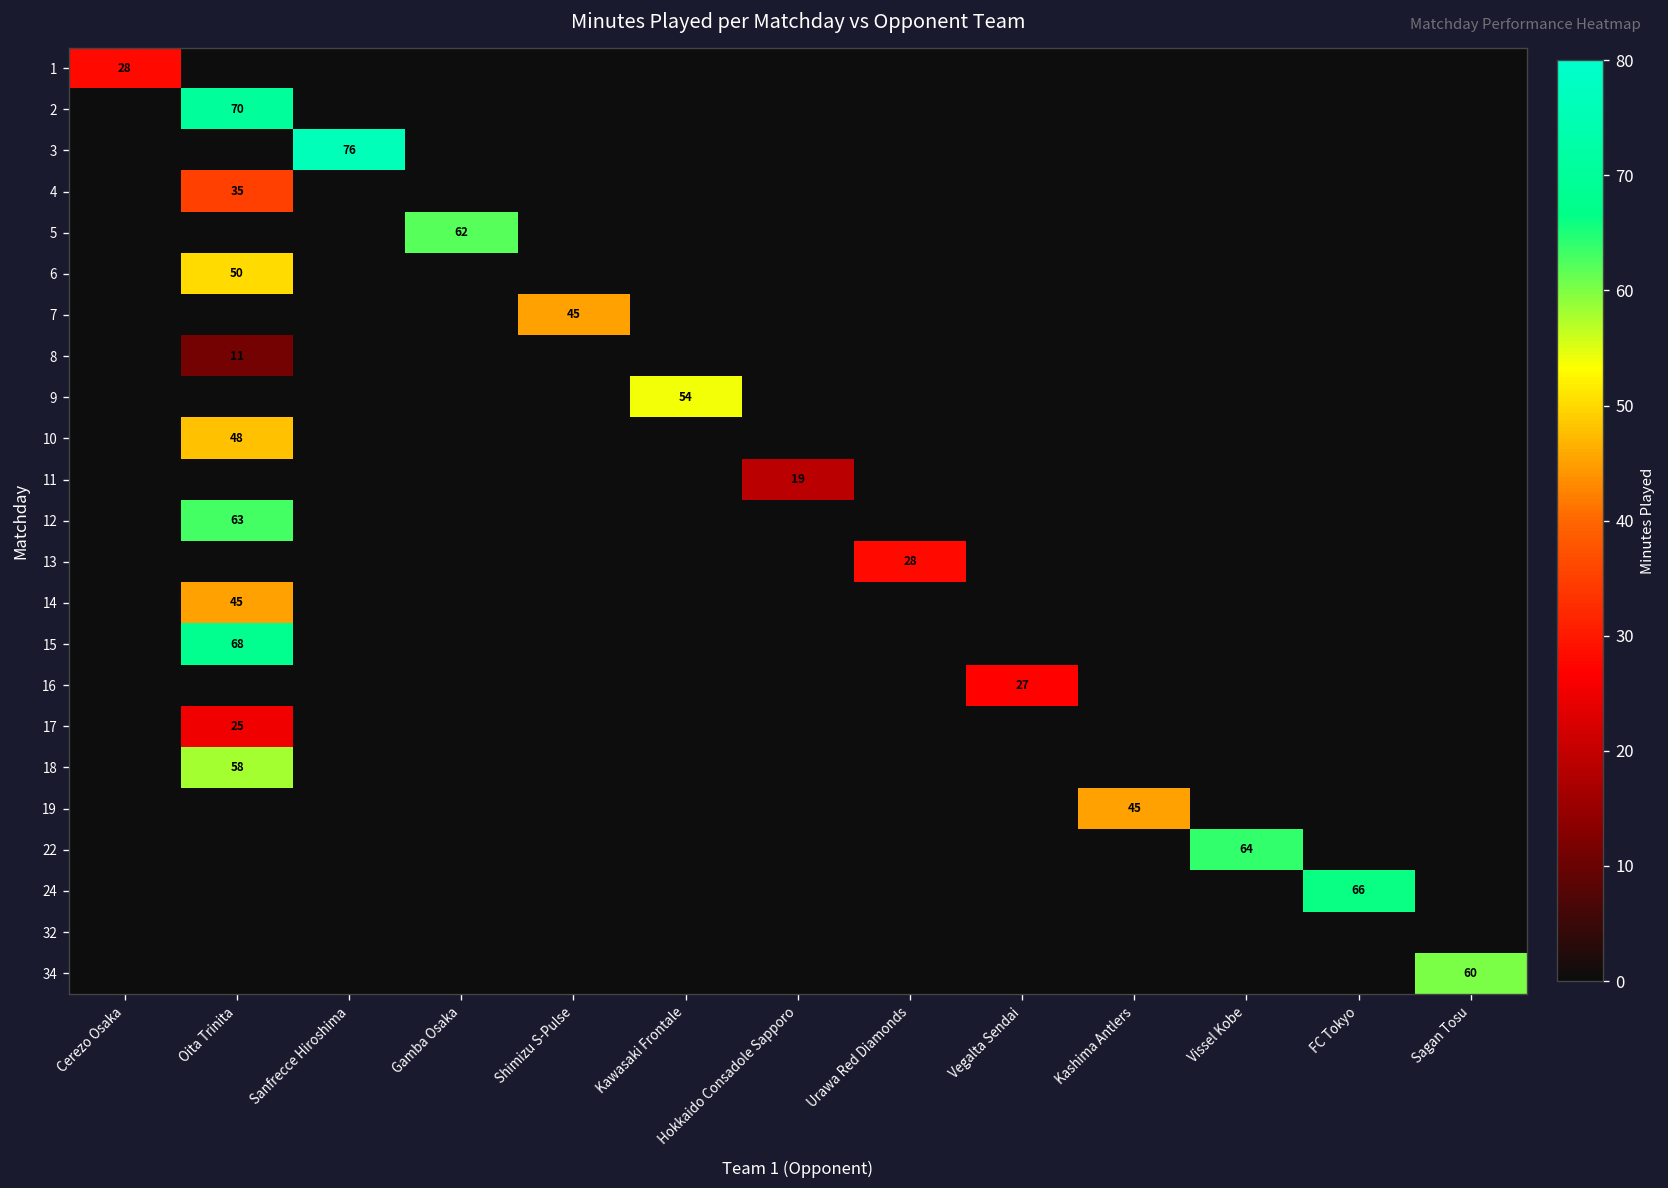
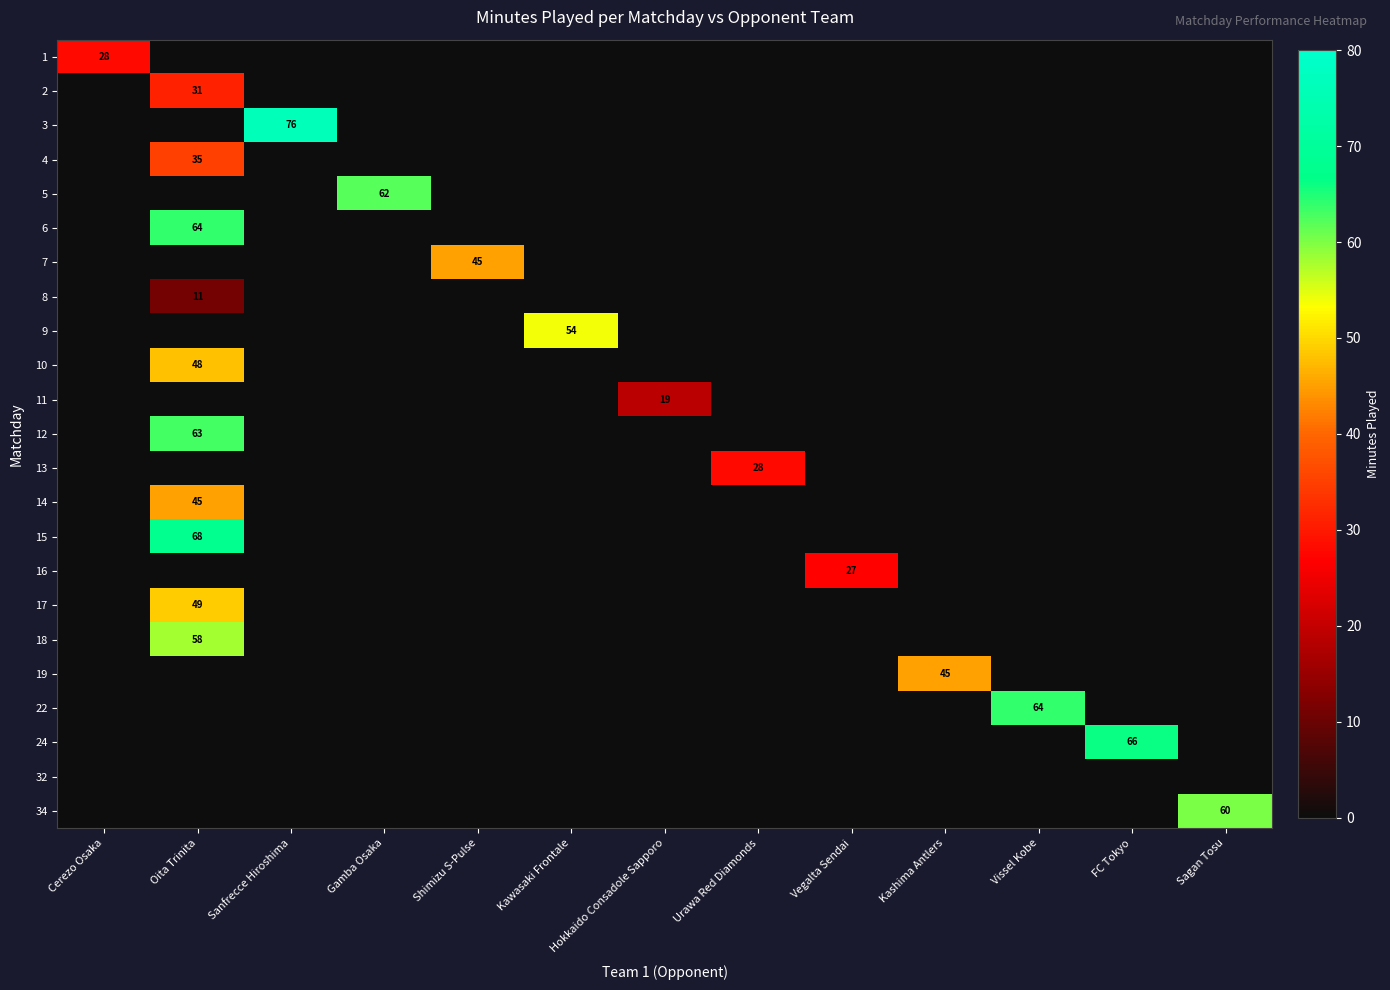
  {
    "1": {
      "Cerezo Osaka": 28
    },
    "2": {
-     "Oita Trinita": 70
+     "Oita Trinita": 31
    },
    "3": {
      "Sanfrecce Hiroshima": 76
    },
    "4": {
      "Oita Trinita": 35
    },
    "5": {
      "Gamba Osaka": 62
    },
    "6": {
-     "Oita Trinita": 50
+     "Oita Trinita": 64
    },
    "7": {
      "Shimizu S-Pulse": 45
    },
    "8": {
      "Oita Trinita": 11
    },
    "9": {
      "Kawasaki Frontale": 54
    },
    "10": {
      "Oita Trinita": 48
    },
    "11": {
      "Hokkaido Consadole Sapporo": 19
    },
    "12": {
      "Oita Trinita": 63
    },
    "13": {
      "Urawa Red Diamonds": 28
    },
    "14": {
      "Oita Trinita": 45
    },
    "15": {
      "Oita Trinita": 68
    },
    "16": {
      "Vegalta Sendai": 27
    },
    "17": {
-     "Oita Trinita": 25
+     "Oita Trinita": 49
    },
    "18": {
      "Oita Trinita": 58
    },
    "19": {
      "Kashima Antlers": 45
    },
    "22": {
      "Vissel Kobe": 64
    },
    "24": {
      "FC Tokyo": 66
    },
    "34": {
      "Sagan Tosu": 60
    }
  }
